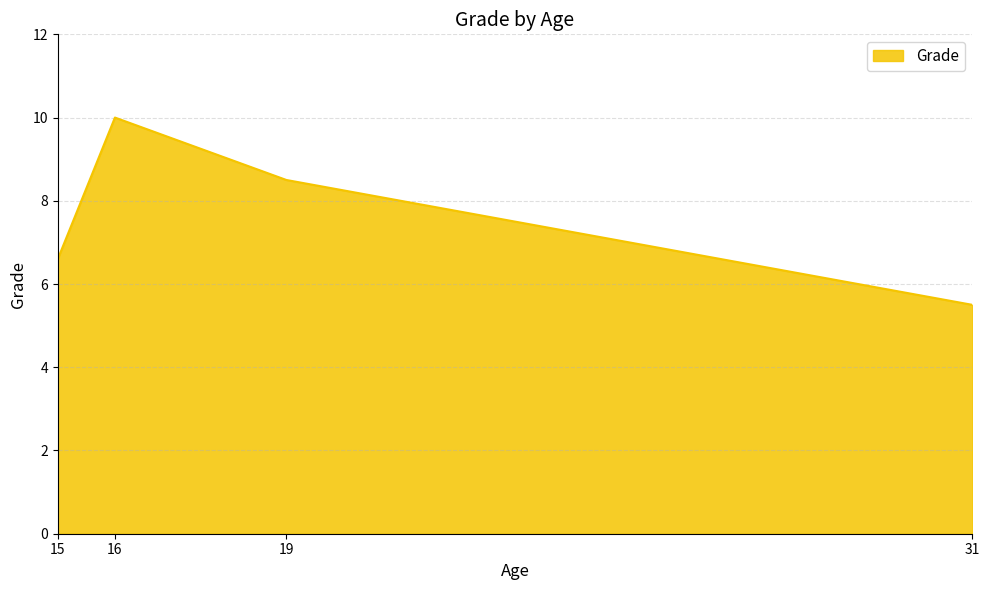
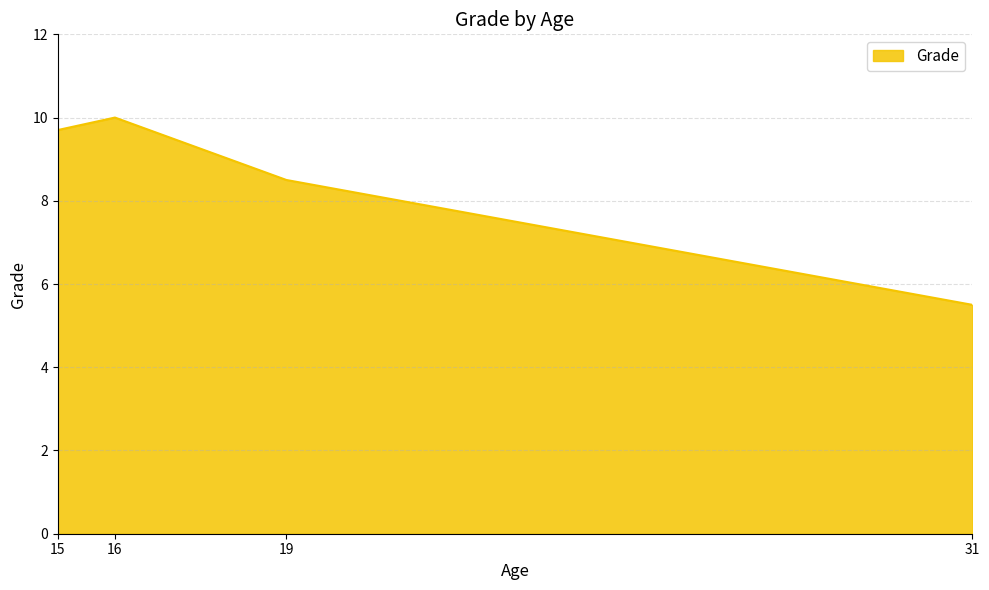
  {
-   "15": 6.6,
+   "15": 9.7,
    "16": 10.0,
    "19": 8.5,
    "31": 5.5
  }
